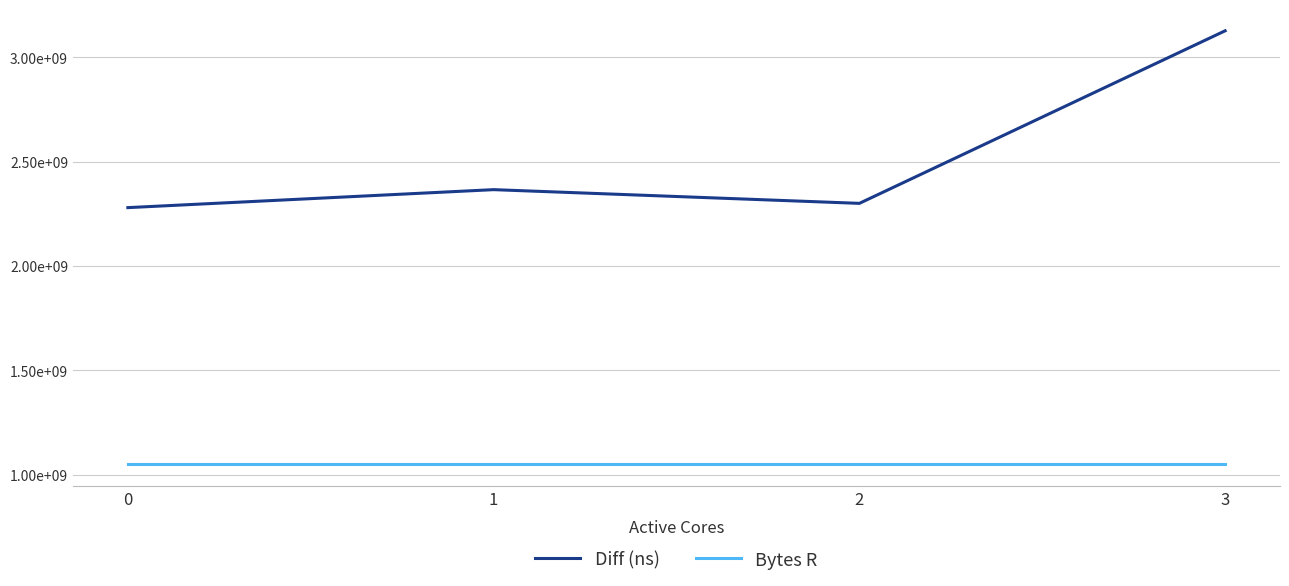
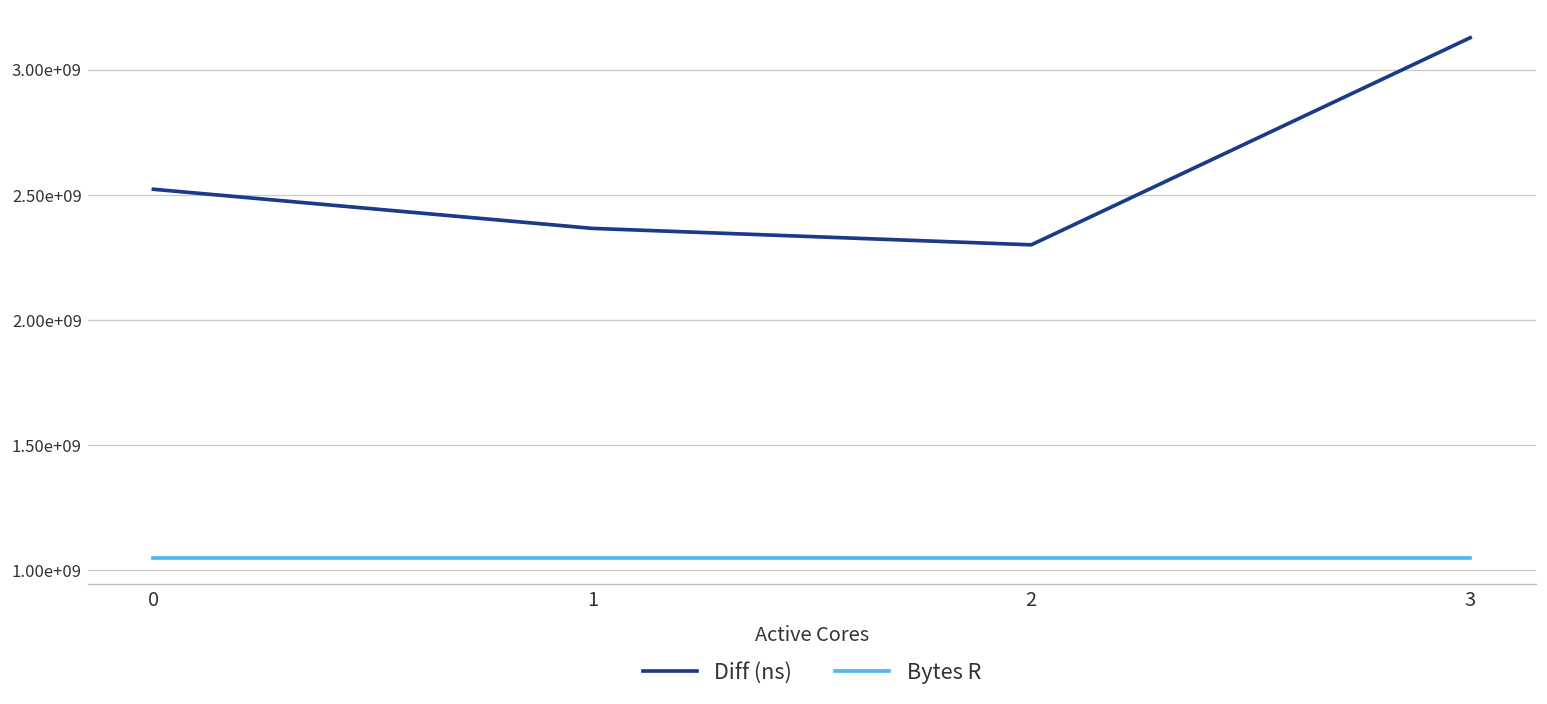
  {
    "Diff (ns)": {
-     "0": 2280000000,
+     "0": 2520000000,
      "1": 2370000000,
      "2": 2300000000,
      "3": 3130000000
    },
    "Bytes R": {
      "0": 1050000000,
      "1": 1050000000,
      "2": 1050000000,
      "3": 1050000000
    }
  }
